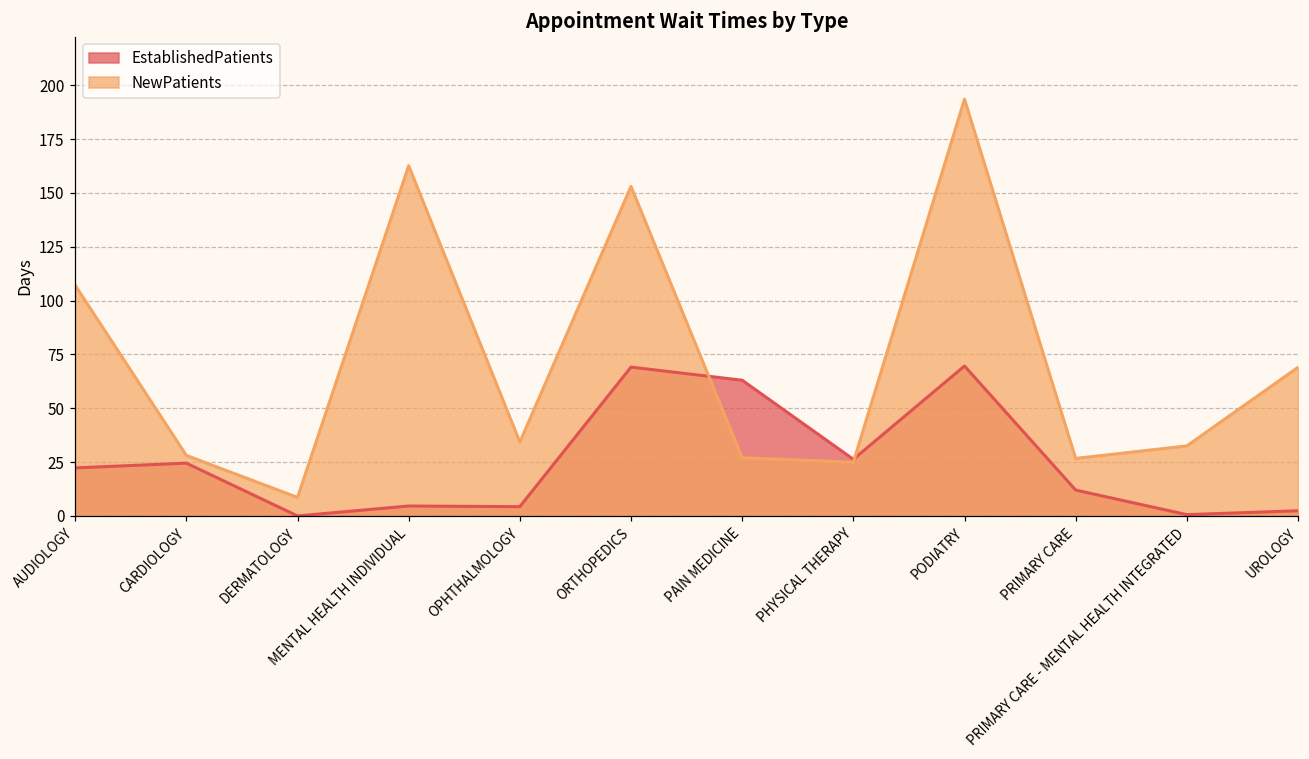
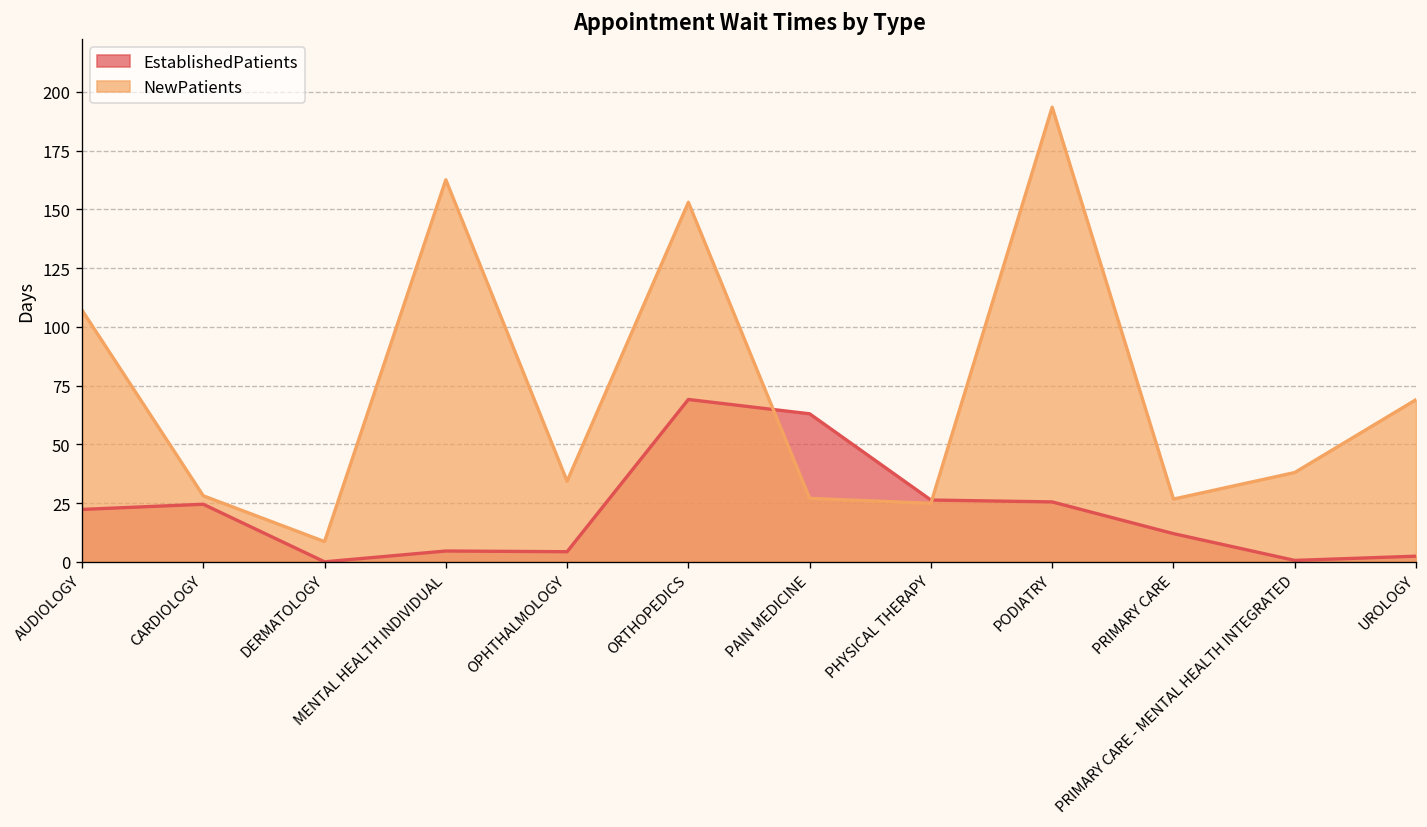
  {
    "EstablishedPatients": {
      "AUDIOLOGY": 22,
      "CARDIOLOGY": 25,
      "DERMATOLOGY": 0,
      "MENTAL HEALTH INDIVIDUAL": 5,
      "OPHTHALMOLOGY": 4,
      "ORTHOPEDICS": 69,
      "PAIN MEDICINE": 63,
      "PHYSICAL THERAPY": 26,
-     "PODIATRY": 70,
+     "PODIATRY": 26,
      "PRIMARY CARE": 12,
      "PRIMARY CARE - MENTAL HEALTH INTEGRATED": 1,
      "UROLOGY": 2
    },
    "NewPatients": {
      "AUDIOLOGY": 107,
      "CARDIOLOGY": 28,
      "DERMATOLOGY": 9,
      "MENTAL HEALTH INDIVIDUAL": 163,
      "OPHTHALMOLOGY": 34,
      "ORTHOPEDICS": 153,
      "PAIN MEDICINE": 27,
      "PHYSICAL THERAPY": 25,
      "PODIATRY": 194,
      "PRIMARY CARE": 27,
-     "PRIMARY CARE - MENTAL HEALTH INTEGRATED": 33,
+     "PRIMARY CARE - MENTAL HEALTH INTEGRATED": 38,
      "UROLOGY": 69
    }
  }
